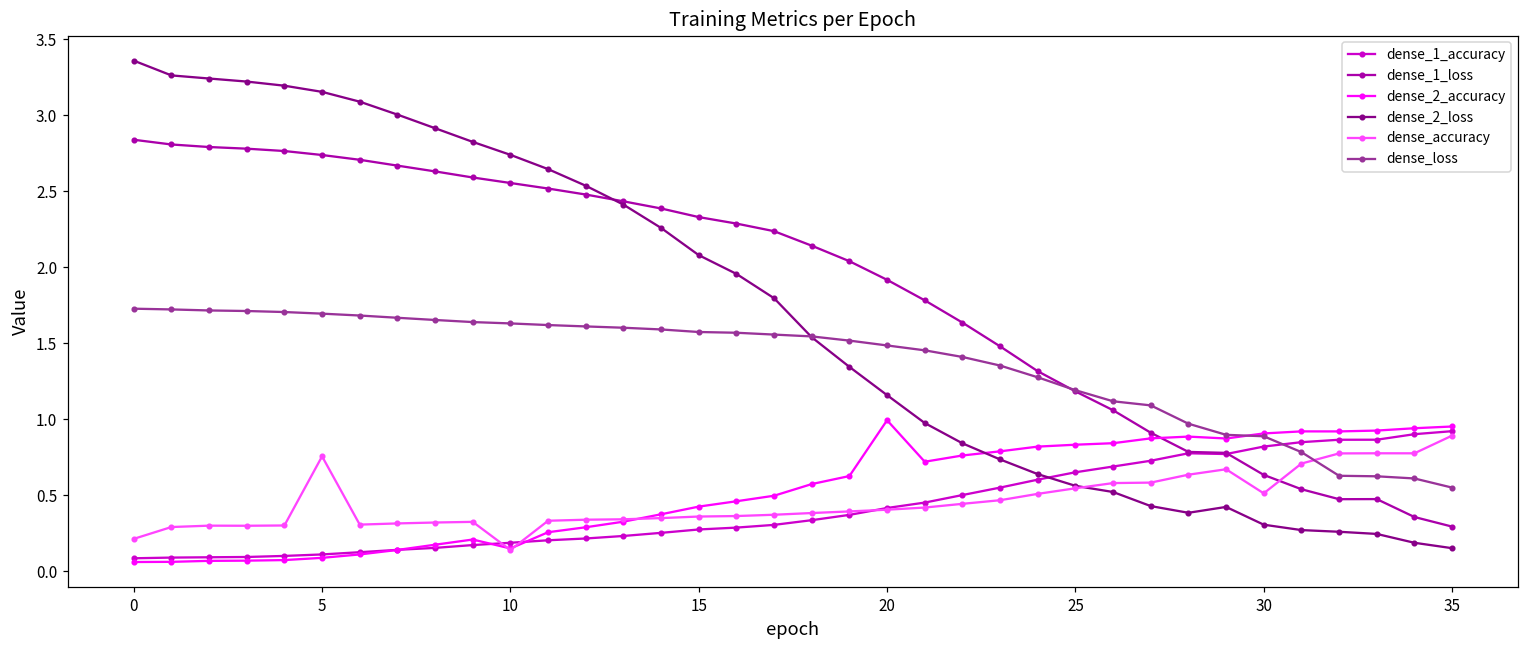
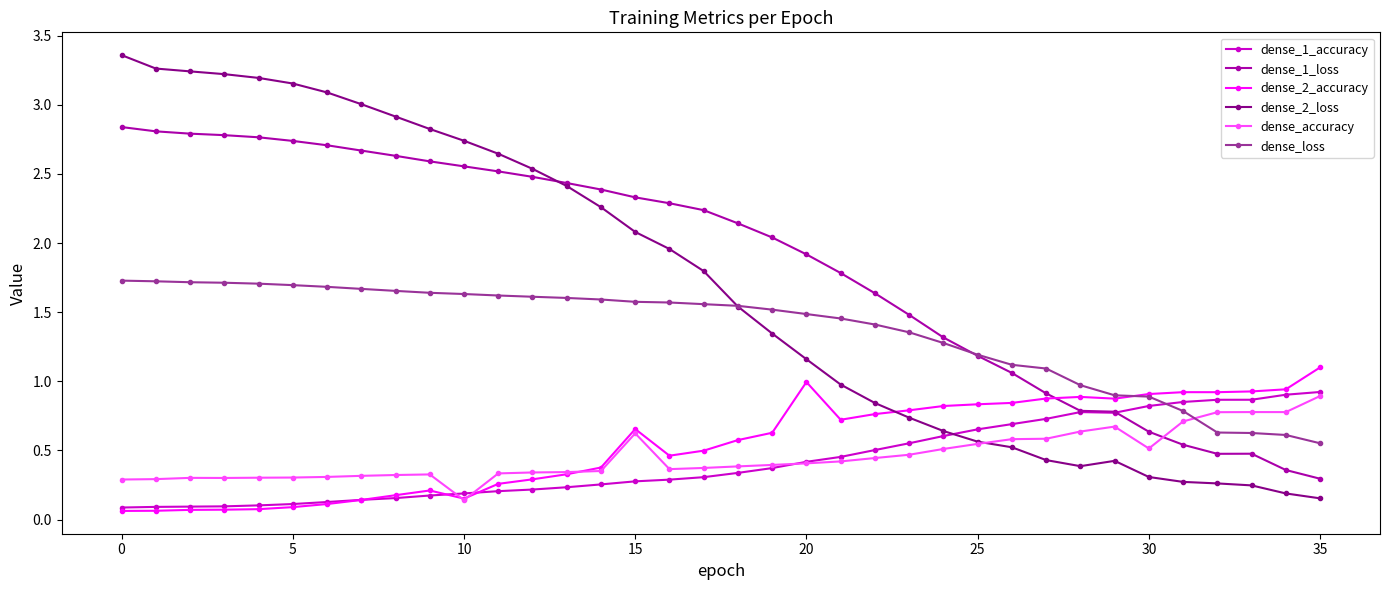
  {
    "dense_2_accuracy": {
      "0": 0.06,
      "5": 0.09,
-     "15": 0.43,
+     "15": 0.65,
      "20": 0.99,
      "25": 0.83,
      "30": 0.91,
-     "35": 0.95
+     "35": 1.10
    },
    "dense_accuracy": {
-     "0": 0.21,
-     "5": 0.76,
-     "15": 0.36,
+     "0": 0.29,
+     "5": 0.30,
+     "15": 0.62,
      "30": 0.51,
      "35": 0.89
    }
  }
